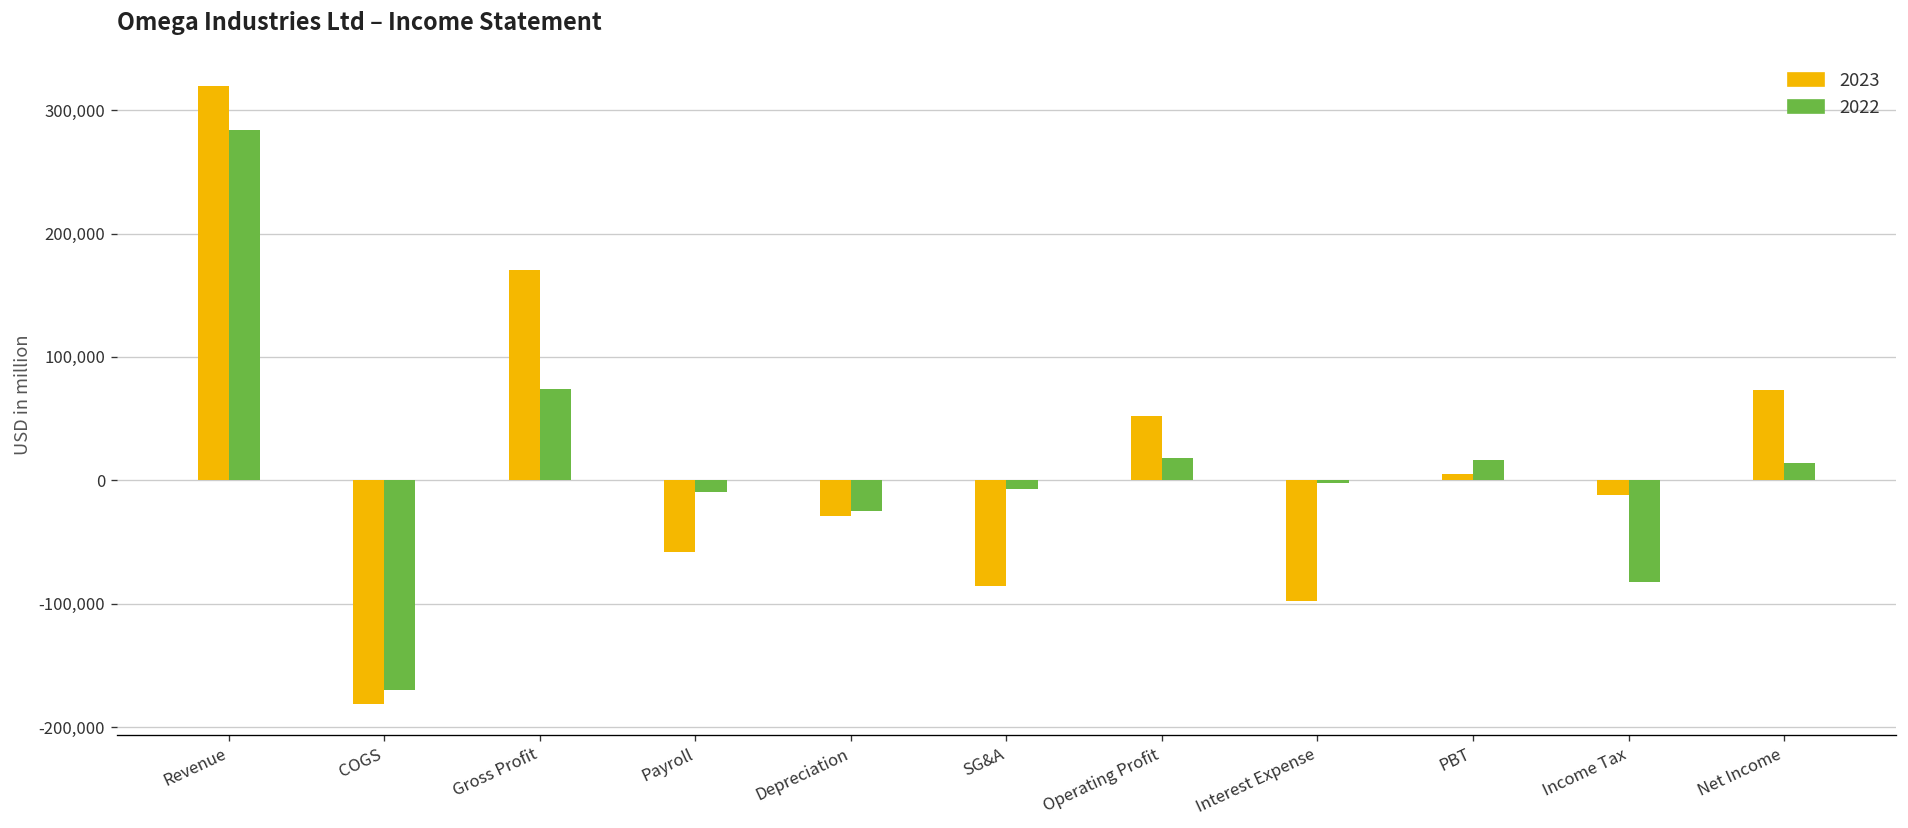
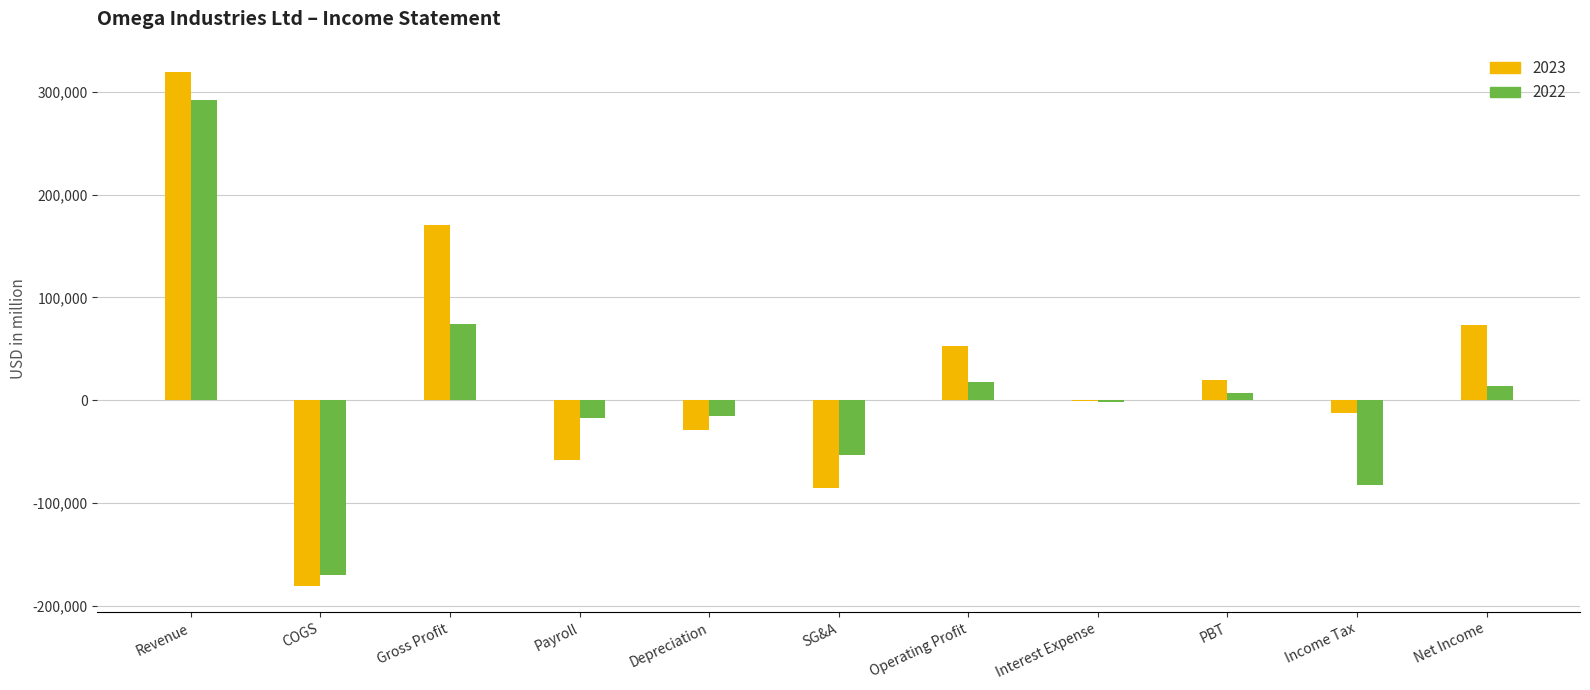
  {
    "2023": {
      "Revenue": "320,000",
      "COGS": "-181,000",
      "Gross Profit": "170,000",
      "Payroll": "-58,000",
      "Depreciation": "-29,000",
      "SG&A": "-85,000",
      "Operating Profit": "52,000",
-     "Interest Expense": "-98,000",
-     "PBT": "5,000",
+     "Interest Expense": "0",
+     "PBT": "20,000",
      "Income Tax": "-12,000",
      "Net Income": "73,000"
    },
    "2022": {
-     "Revenue": "284,000",
+     "Revenue": "292,000",
      "COGS": "-170,000",
      "Gross Profit": "74,000",
-     "Payroll": "-9,000",
-     "Depreciation": "-25,000",
-     "SG&A": "-7,000",
+     "Payroll": "-17,000",
+     "Depreciation": "-15,000",
+     "SG&A": "-53,000",
      "Operating Profit": "18,000",
-     "PBT": "16,000",
+     "PBT": "7,000",
      "Income Tax": "-82,000",
      "Net Income": "14,000"
    }
  }
